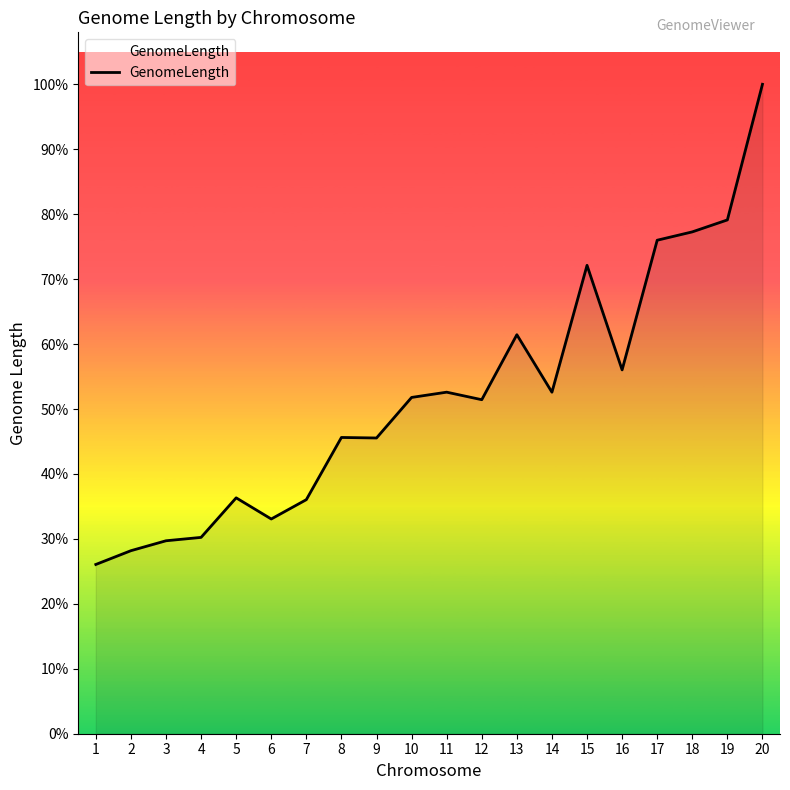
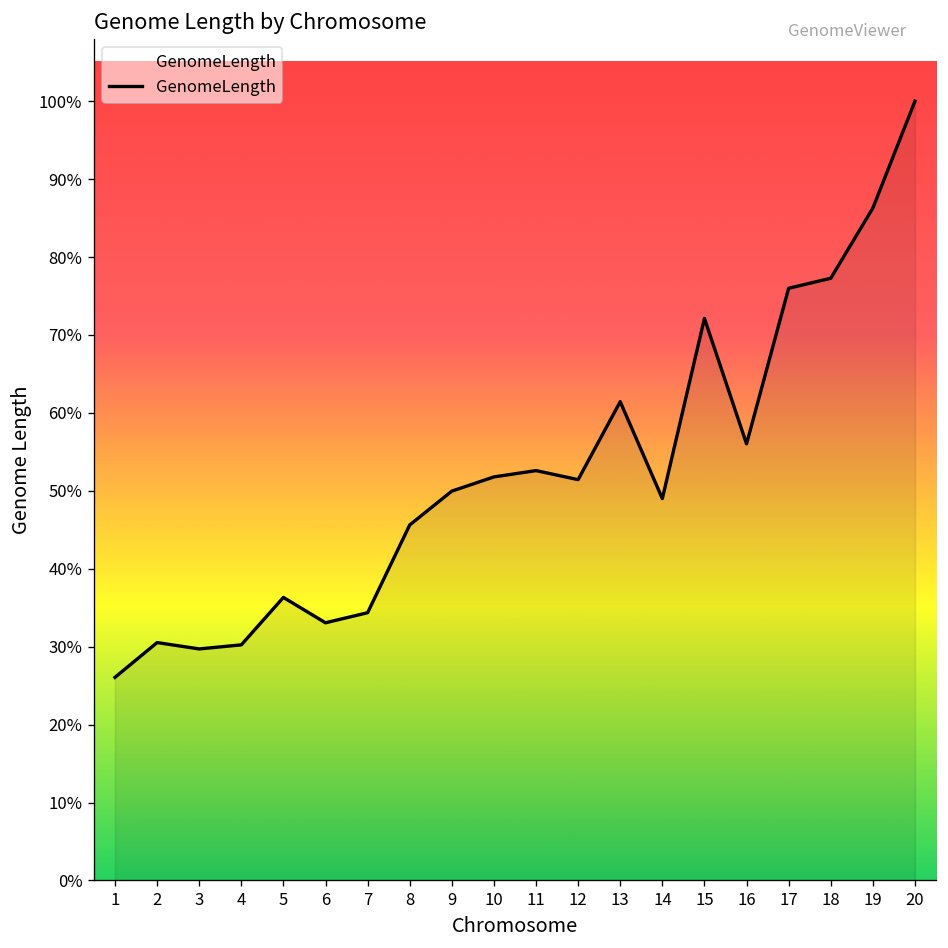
  {
    "1": "26%",
-   "2": "28%",
+   "2": "31%",
    "3": "30%",
    "4": "30%",
    "5": "36%",
    "6": "33%",
-   "7": "36%",
+   "7": "34%",
    "8": "46%",
-   "9": "46%",
+   "9": "50%",
    "10": "52%",
    "11": "53%",
    "12": "51%",
    "13": "61%",
-   "14": "53%",
+   "14": "49%",
    "15": "72%",
    "16": "56%",
    "17": "76%",
    "18": "77%",
-   "19": "79%",
+   "19": "86%",
    "20": "100%"
  }
